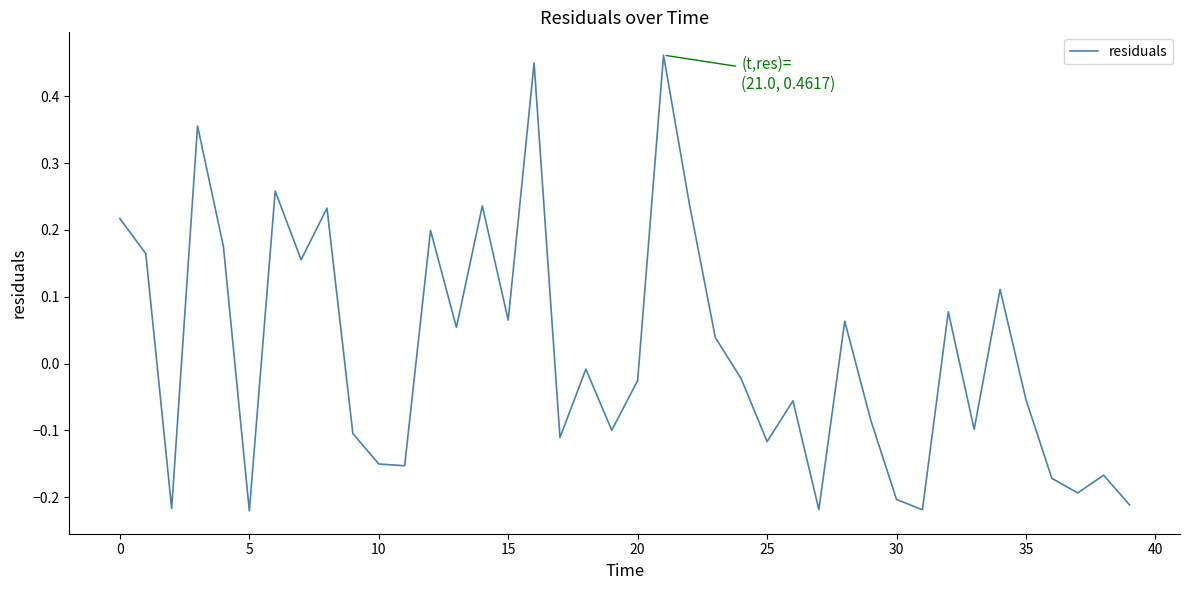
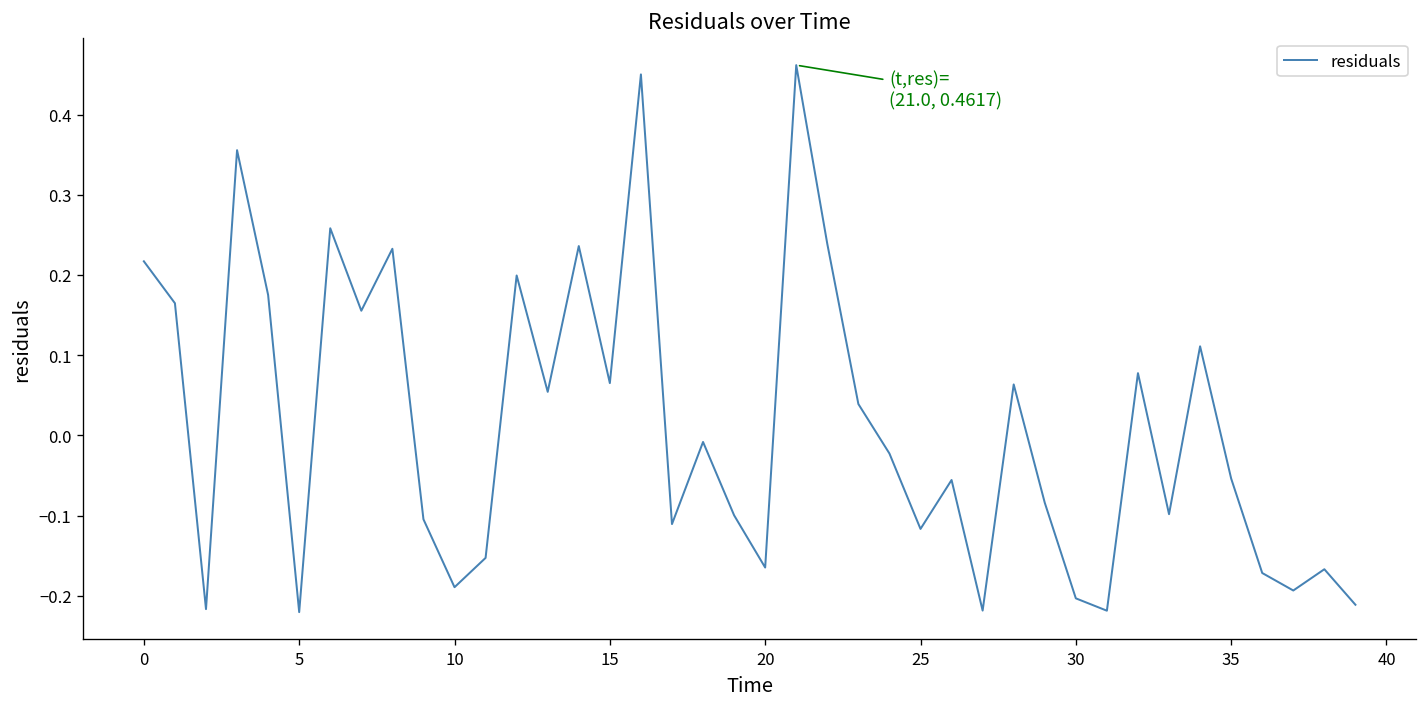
  {
    "0": 0.22,
    "5": -0.22,
-   "10": -0.15,
+   "10": -0.19,
    "15": 0.07,
-   "20": -0.03,
+   "20": -0.16,
    "25": -0.12,
    "30": -0.20,
    "35": -0.05
  }
